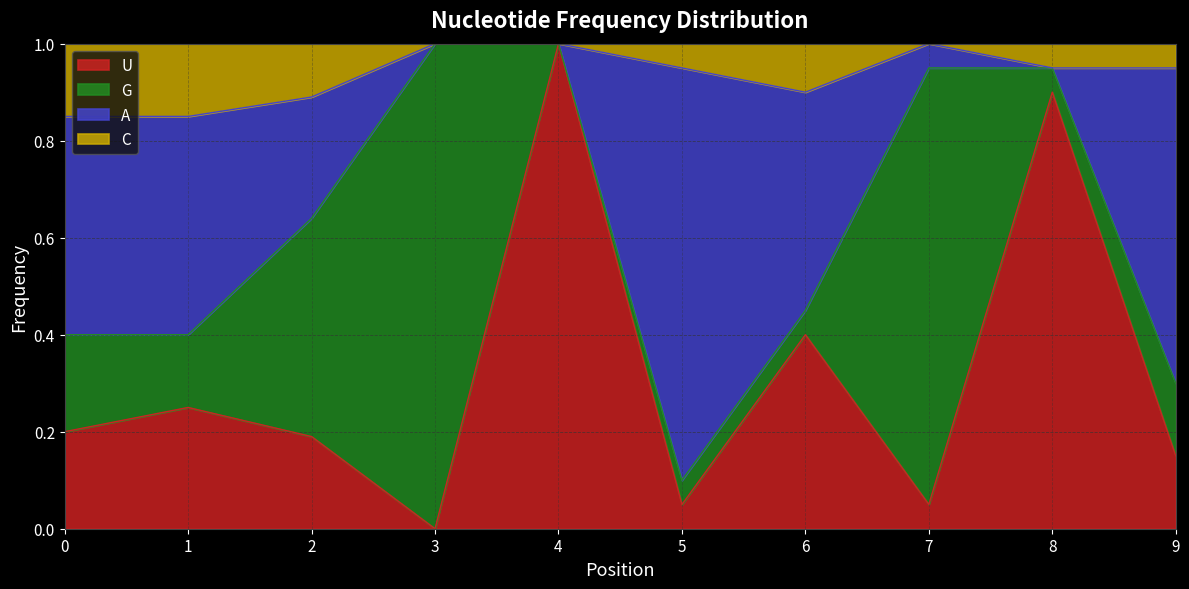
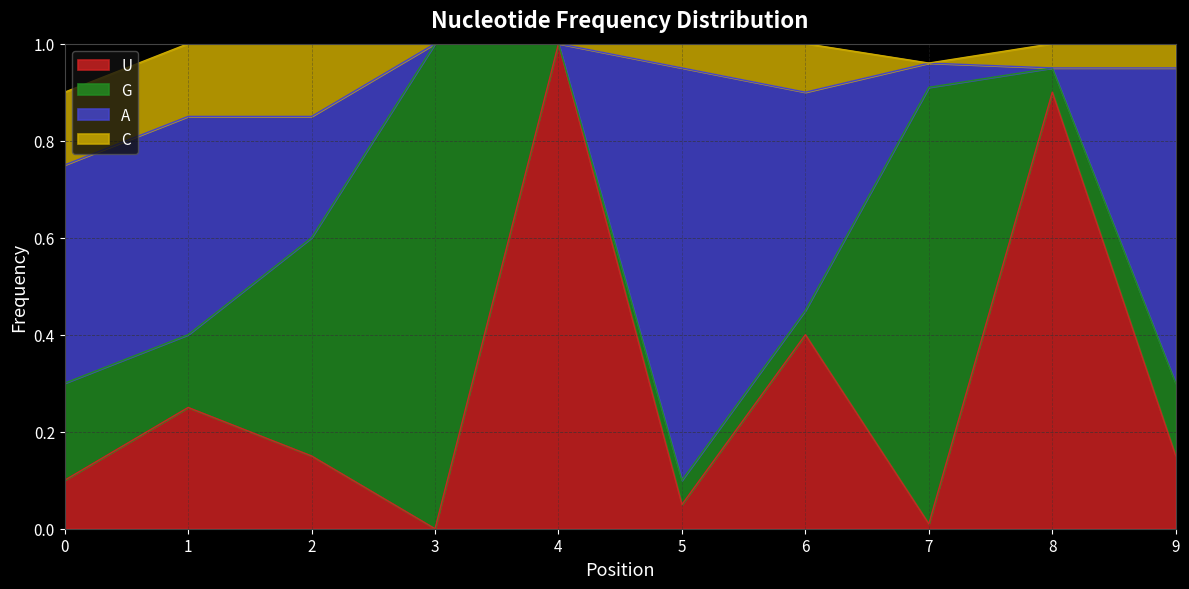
  {
    "U": {
-     "0": 0.2,
+     "0": 0.1,
      "1": 0.25,
-     "2": 0.19,
+     "2": 0.15,
      "3": 0.00,
      "5": 0.05,
      "6": 0.40,
-     "7": 0.05,
+     "7": 0.01,
      "8": 0.90,
      "9": 0.15
    },
    "G": {
      "0": 0.20,
      "1": 0.15,
      "2": 0.45,
      "5": 0.05,
      "6": 0.05,
      "7": 0.90,
      "9": 0.15
    },
    "A": {
      "0": 0.45,
      "1": 0.45,
      "2": 0.25,
      "5": 0.85,
      "6": 0.45,
      "9": 0.65
    },
    "C": {
      "0": 0.15,
      "1": 0.15,
      "5": 0.05,
      "6": 0.10,
      "8": 0.05,
      "9": 0.05
    }
  }
